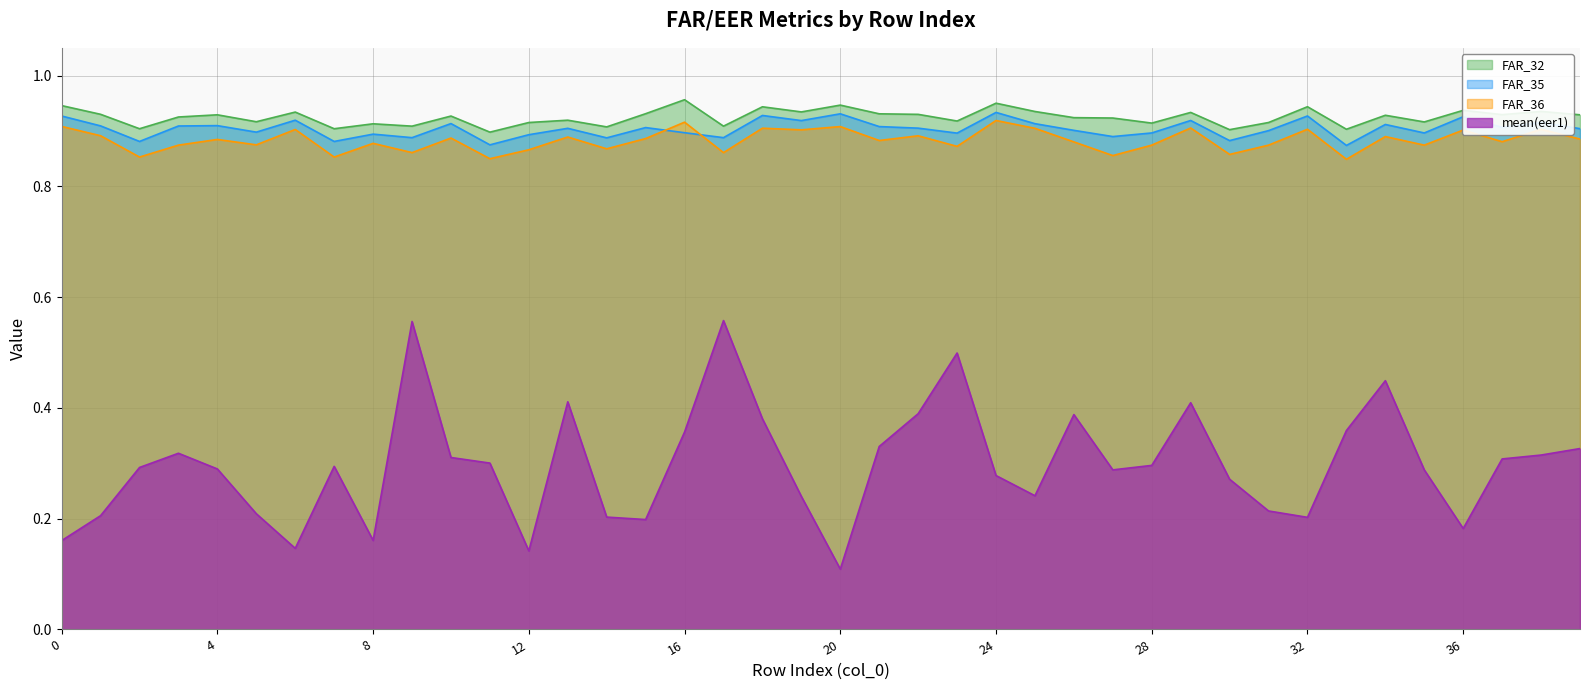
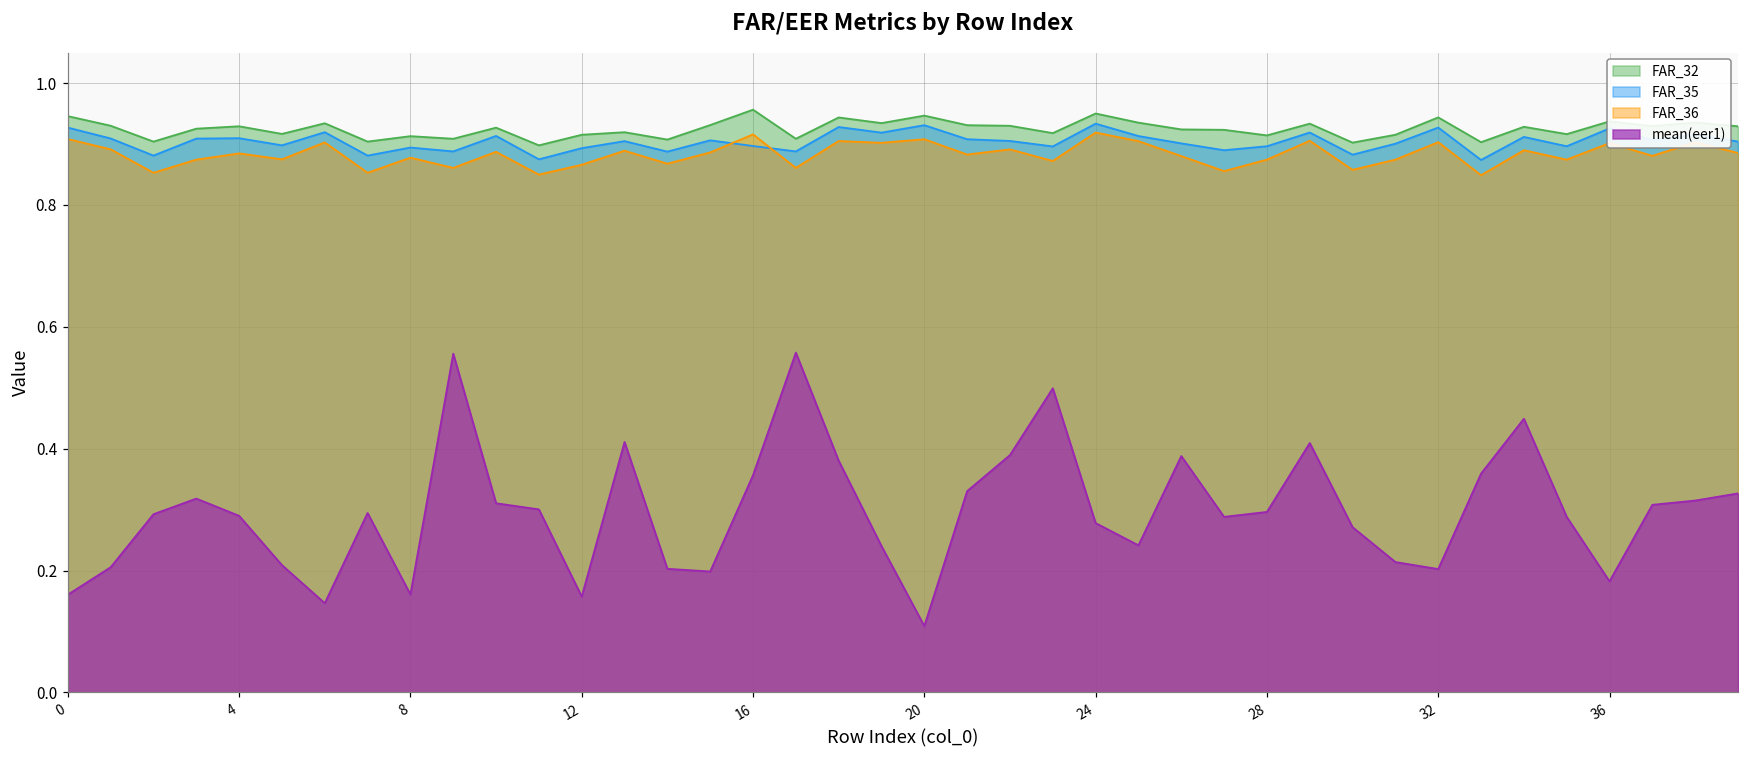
  {
    "FAR_32": {
      "0": 0.95,
      "4": 0.93,
      "8": 0.91,
      "12": 0.92,
      "16": 0.96,
      "20": 0.95,
      "24": 0.95,
      "28": 0.91,
      "32": 0.94
    },
    "FAR_35": {
      "0": 0.93,
      "4": 0.91,
      "8": 0.89,
      "12": 0.89,
      "16": 0.90,
      "20": 0.93,
      "24": 0.93,
      "28": 0.90,
      "32": 0.93
    },
    "FAR_36": {
      "0": 0.91,
      "4": 0.88,
      "8": 0.88,
      "12": 0.87,
      "16": 0.92,
      "20": 0.91,
      "24": 0.92,
      "28": 0.87,
      "32": 0.90
    },
    "mean(eer1)": {
      "0": 0.16,
      "4": 0.29,
      "8": 0.16,
-     "12": 0.14,
+     "12": 0.16,
      "16": 0.36,
      "20": 0.11,
      "24": 0.28,
      "28": 0.30,
      "32": 0.20,
      "36": 0.18
    }
  }
